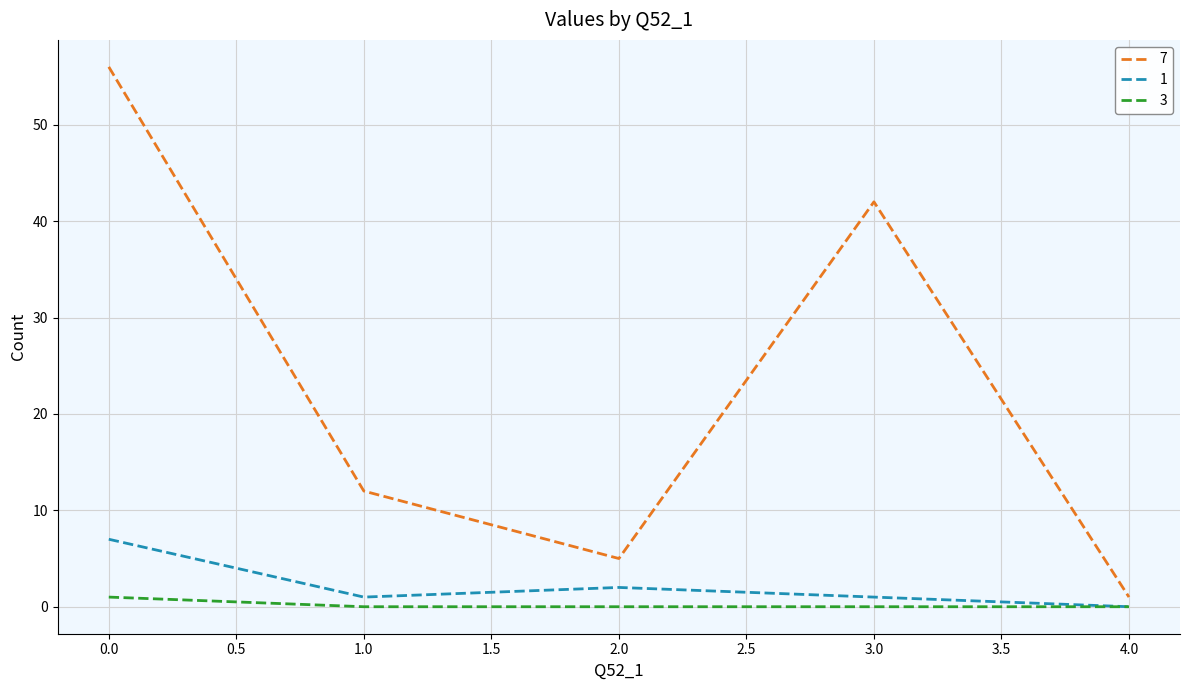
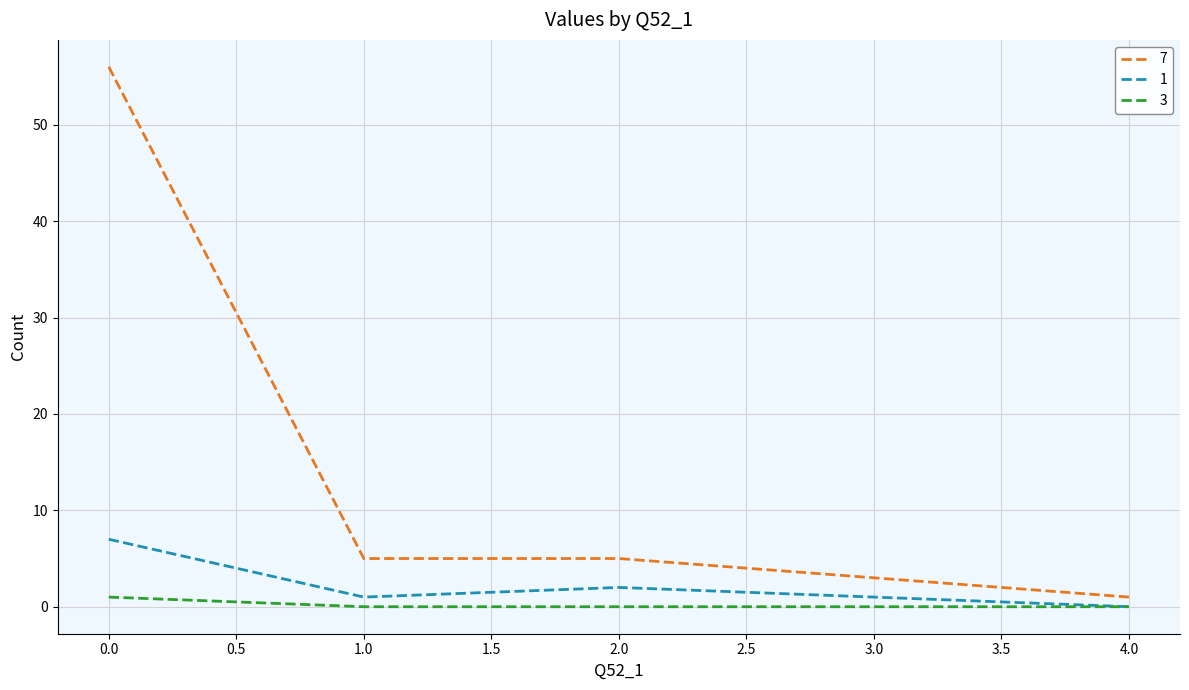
  {
    "7": {
      "0.0": 56,
-     "1.0": 12,
+     "1.0": 5,
      "2.0": 5,
-     "3.0": 42,
+     "3.0": 3,
      "4.0": 1
    },
    "1": {
      "0.0": 7,
      "1.0": 1,
      "2.0": 2,
      "3.0": 1
    },
    "3": {
      "0.0": 1,
      "1.0": 0,
      "2.0": 0,
      "3.0": 0
    }
  }
